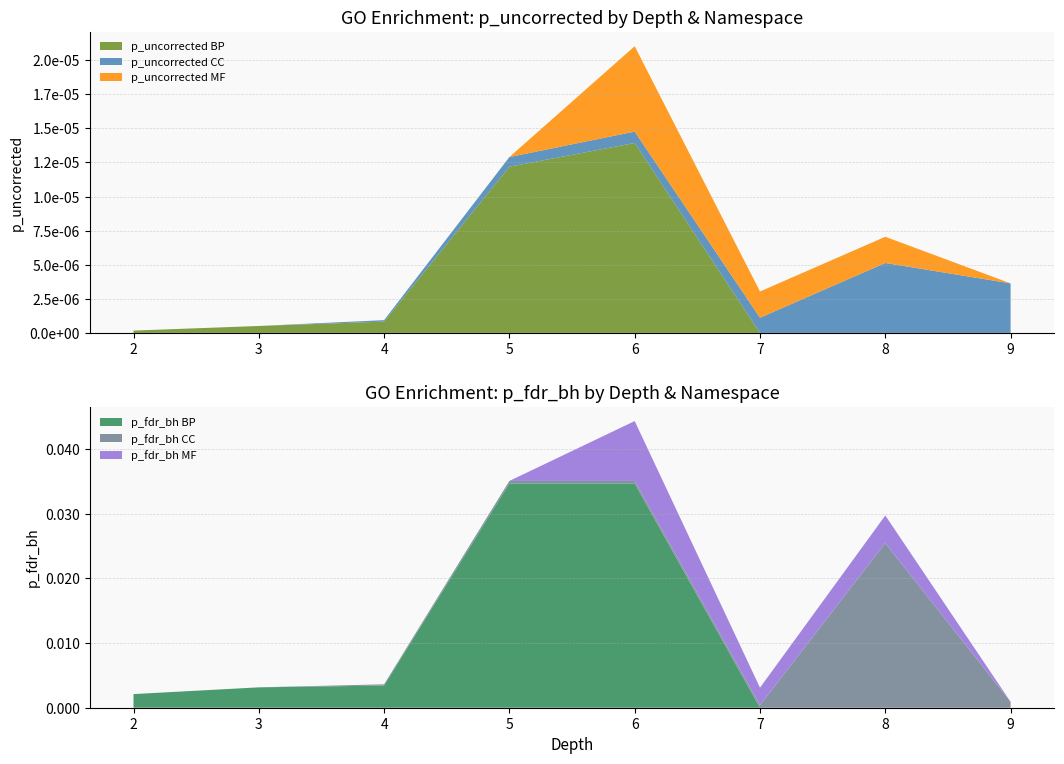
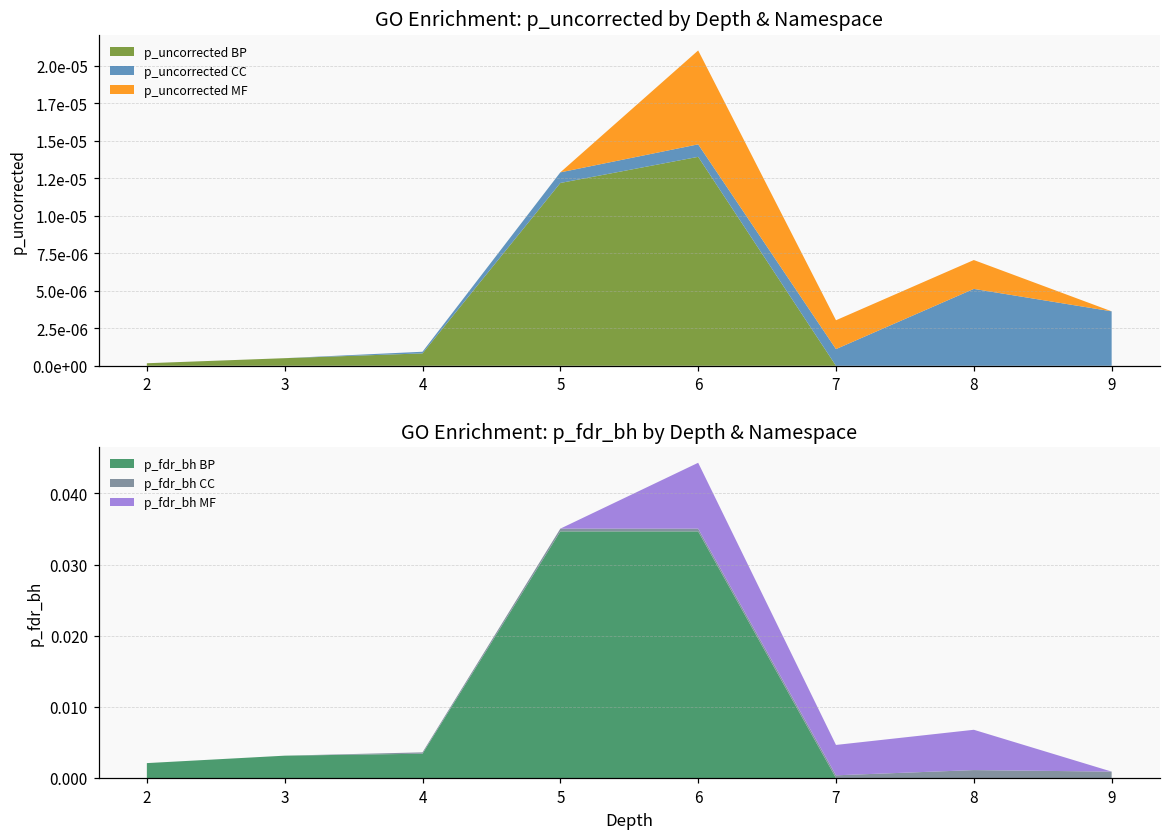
  {
    "GO Enrichment: p_fdr_bh by Depth & Namespace": {
      "p_fdr_bh BP": {
        "7": 0.000,
        "8": 0.000,
        "9": 0.000
      },
      "p_fdr_bh CC": {
        "7": 0.000,
-       "8": 0.025
+       "8": 0.001
      },
      "p_fdr_bh MF": {
        "6": 0.009,
-       "7": 0.003,
-       "8": 0.004
+       "7": 0.004,
+       "8": 0.006
      }
    }
  }
